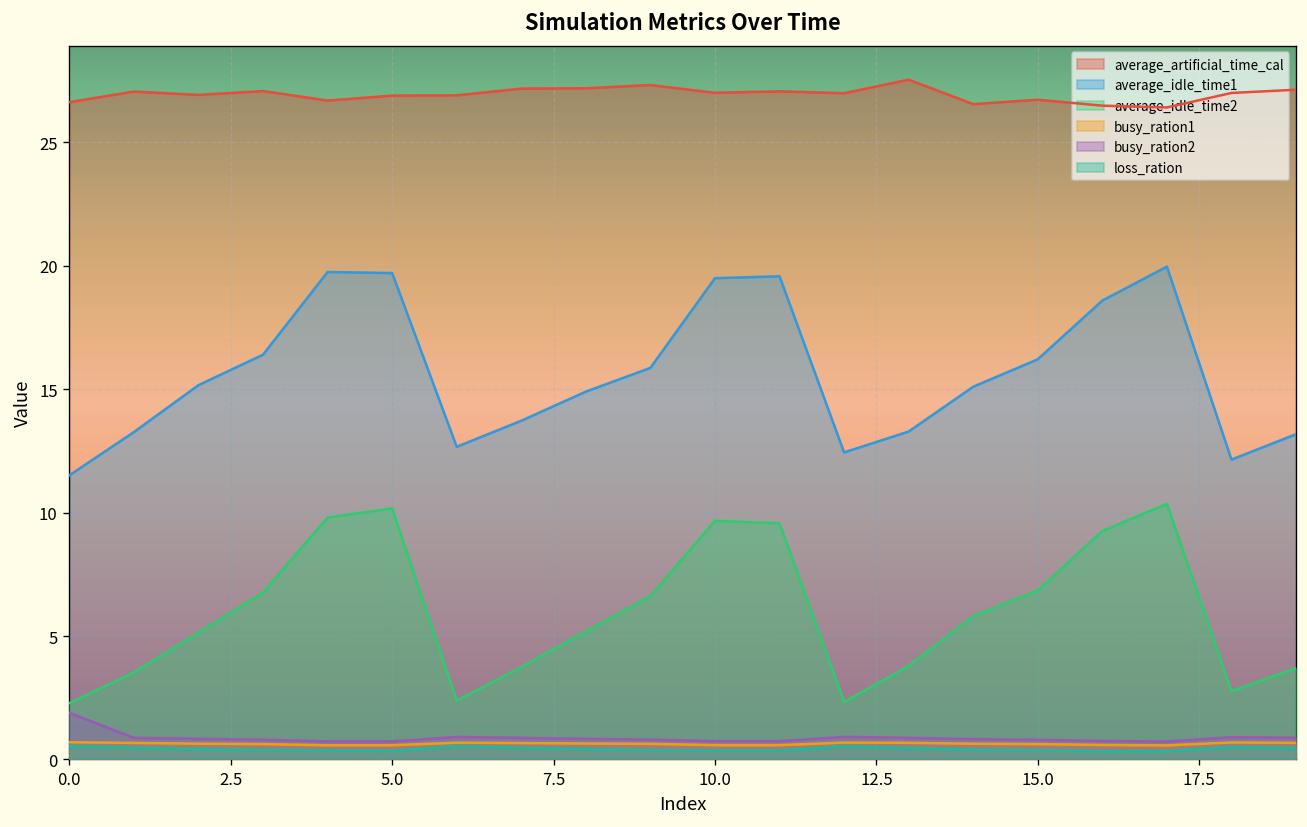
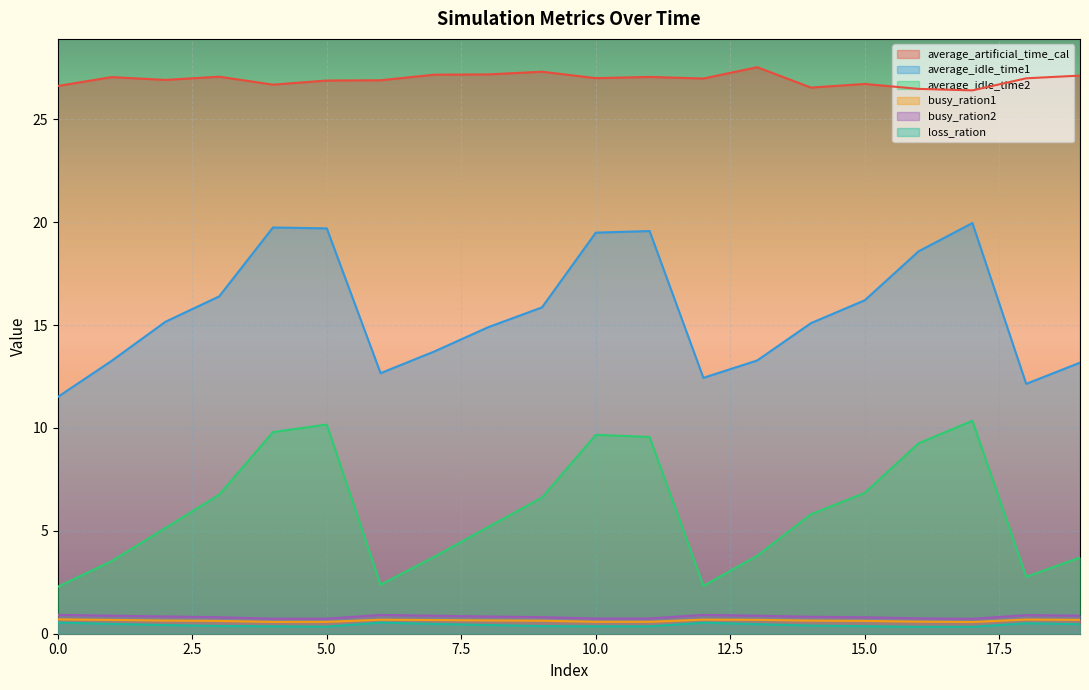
  {
    "busy_ration2": {
-     "0.0": 1.9,
+     "0.0": 0.9,
      "5.0": 0.7,
      "10.0": 0.7,
      "15.0": 0.8
    }
  }
